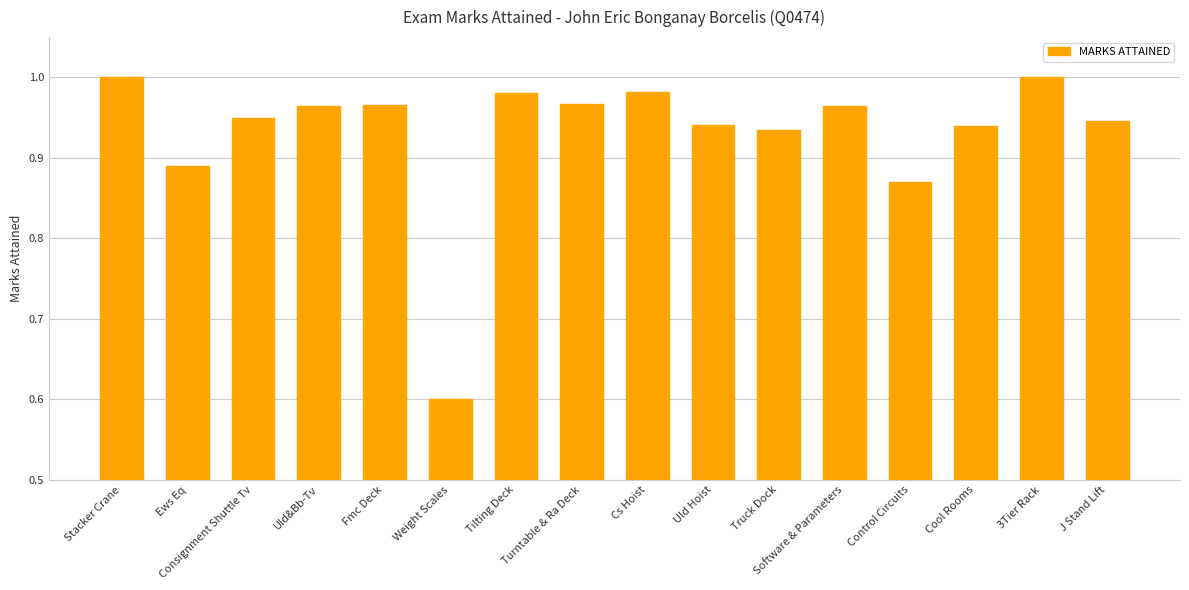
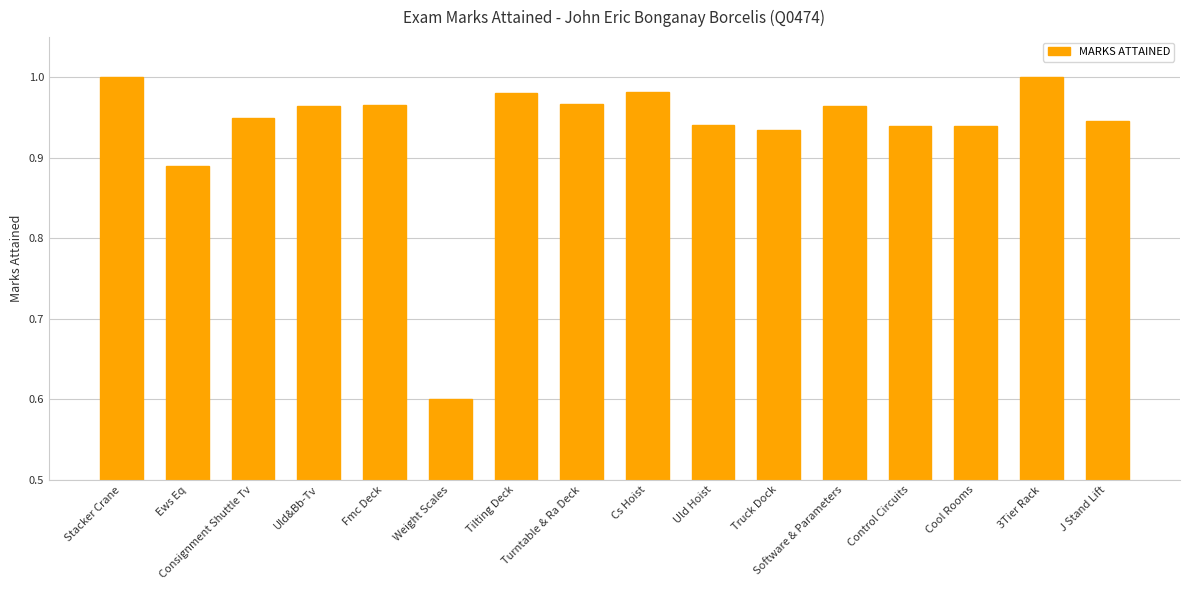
  {
    "Stacker Crane": 1.00,
    "Ews Eq": 0.89,
    "Consignment Shuttle Tv": 0.95,
    "Uld&Bb-Tv": 0.96,
    "Fmc Deck": 0.97,
    "Weight Scales": 0.60,
    "Tilting Deck": 0.98,
    "Turntable & Ra Deck": 0.97,
    "Cs Hoist": 0.98,
    "Uld Hoist": 0.94,
    "Truck Dock": 0.94,
    "Software & Parameters": 0.96,
-   "Control Circuits": 0.87,
+   "Control Circuits": 0.94,
    "Cool Rooms": 0.94,
    "3Tier Rack": 1.00,
    "J Stand Lift": 0.95
  }
